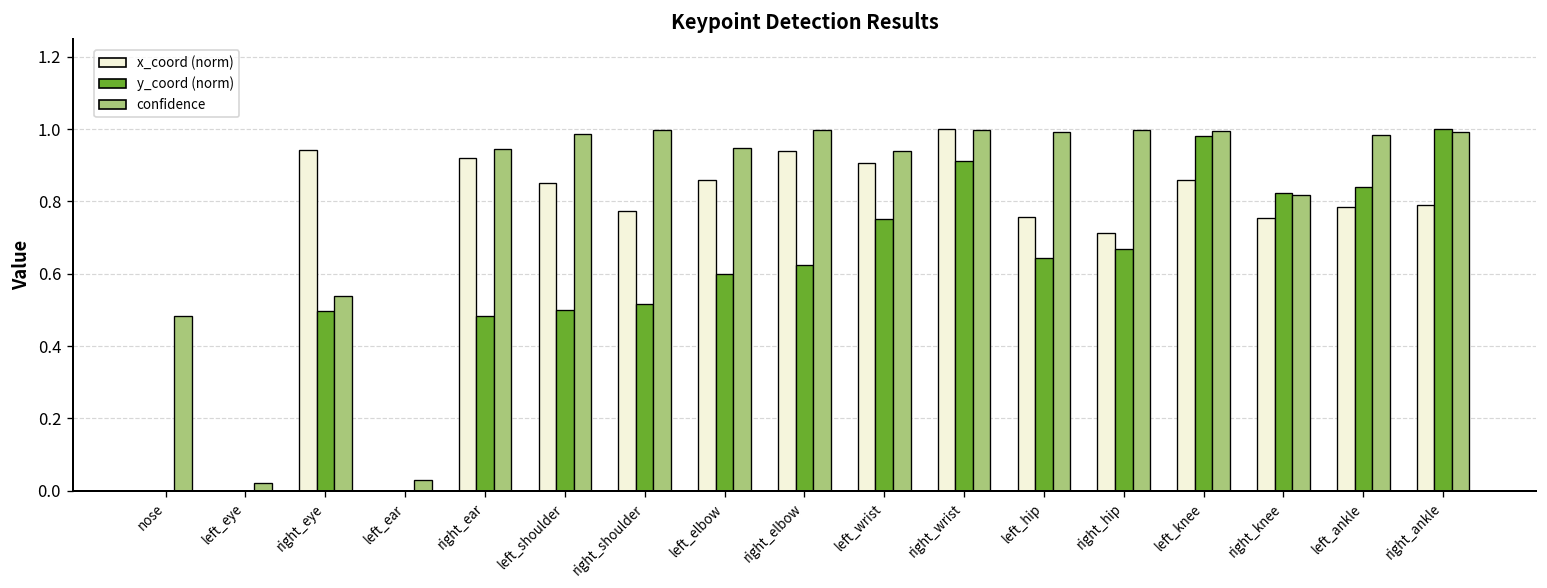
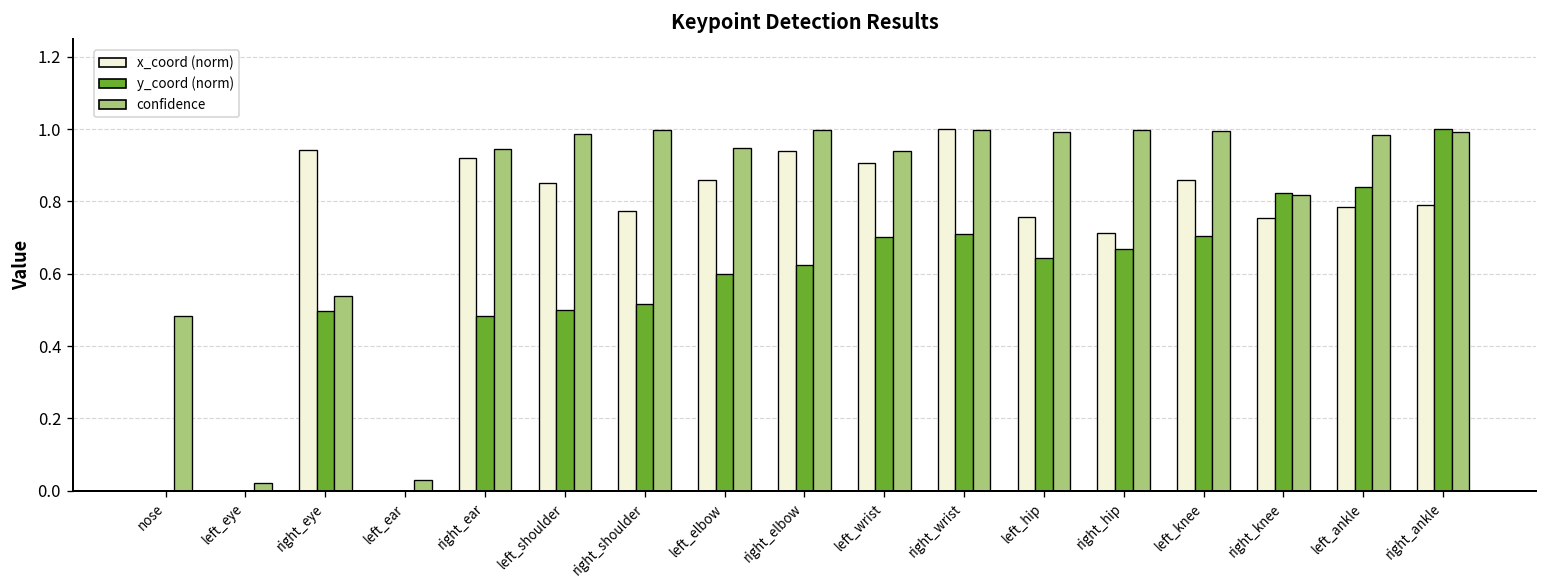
  {
    "x_coord (norm)": {
      "nose": 0.00,
      "left_eye": 0.00,
      "right_eye": 0.94,
      "left_ear": 0.00,
      "right_ear": 0.92,
      "left_shoulder": 0.85,
      "right_shoulder": 0.77,
      "left_elbow": 0.86,
      "right_elbow": 0.94,
      "left_wrist": 0.91,
      "right_wrist": 1.00,
      "left_hip": 0.76,
      "right_hip": 0.71,
      "left_knee": 0.86,
      "right_knee": 0.75,
      "left_ankle": 0.78,
      "right_ankle": 0.79
    },
    "y_coord (norm)": {
      "nose": 0.00,
      "left_eye": 0.00,
      "right_eye": 0.50,
      "left_ear": 0.00,
      "right_ear": 0.48,
      "left_shoulder": 0.50,
      "right_shoulder": 0.52,
      "left_elbow": 0.60,
      "right_elbow": 0.62,
-     "left_wrist": 0.75,
-     "right_wrist": 0.91,
+     "left_wrist": 0.70,
+     "right_wrist": 0.71,
      "left_hip": 0.64,
      "right_hip": 0.67,
-     "left_knee": 0.98,
+     "left_knee": 0.71,
      "right_knee": 0.82,
      "left_ankle": 0.84,
      "right_ankle": 1.00
    },
    "confidence": {
      "nose": 0.48,
      "left_eye": 0.02,
      "right_eye": 0.54,
      "left_ear": 0.03,
      "right_ear": 0.94,
      "left_shoulder": 0.99,
      "right_shoulder": 1.00,
      "left_elbow": 0.95,
      "right_elbow": 1.00,
      "left_wrist": 0.94,
      "right_wrist": 1.00,
      "left_hip": 0.99,
      "right_hip": 1.00,
      "left_knee": 0.99,
      "right_knee": 0.82,
      "left_ankle": 0.98,
      "right_ankle": 0.99
    }
  }
